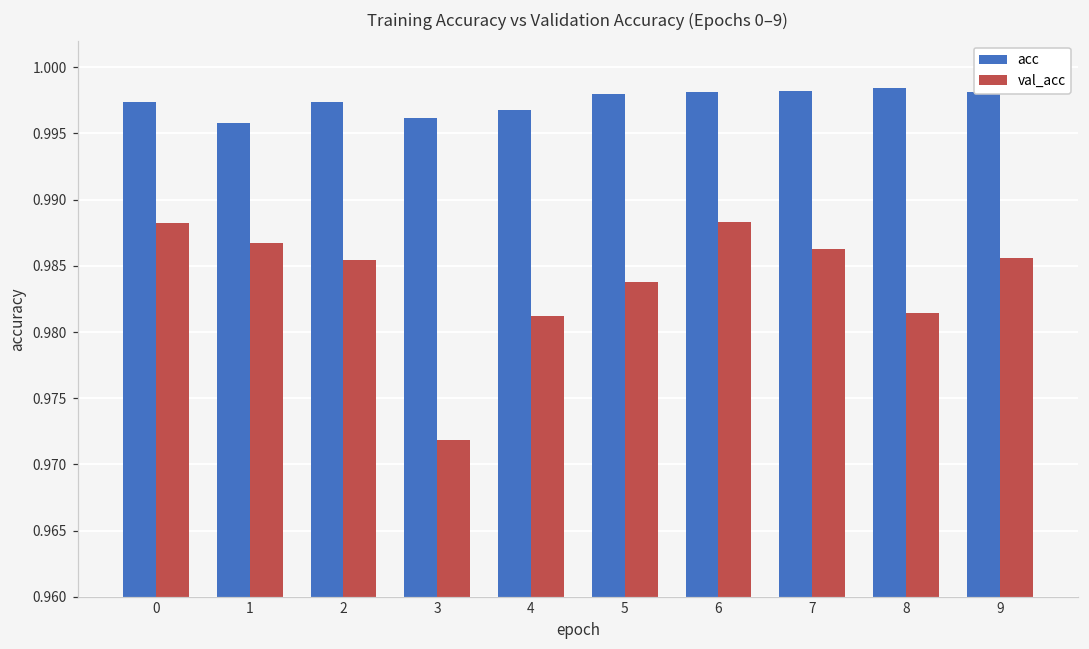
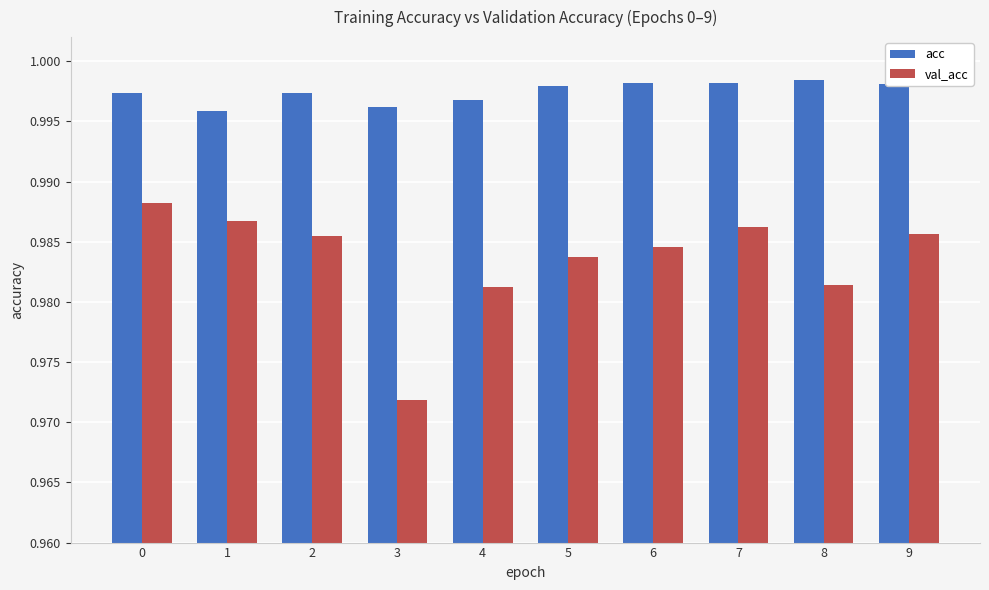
  {
    "acc": {
      "0": 0.9974,
      "1": 0.9958,
      "2": 0.9974,
      "3": 0.9962,
      "4": 0.9968,
      "5": 0.9980,
      "6": 0.9982,
      "7": 0.9982,
      "8": 0.9984
    },
    "val_acc": {
      "0": 0.9882,
      "1": 0.9867,
      "2": 0.9855,
      "3": 0.9719,
      "4": 0.9813,
      "5": 0.9838,
-     "6": 0.9883,
+     "6": 0.9845,
      "7": 0.9863,
      "8": 0.9814,
      "9": 0.9856
    }
  }
